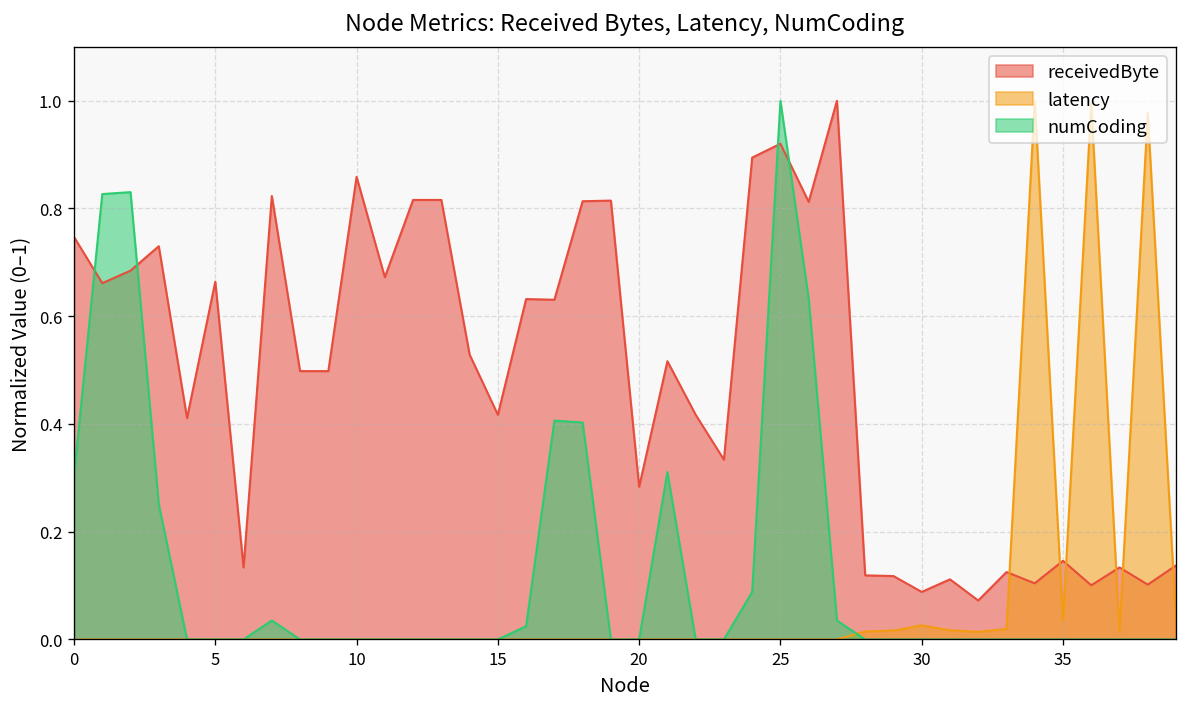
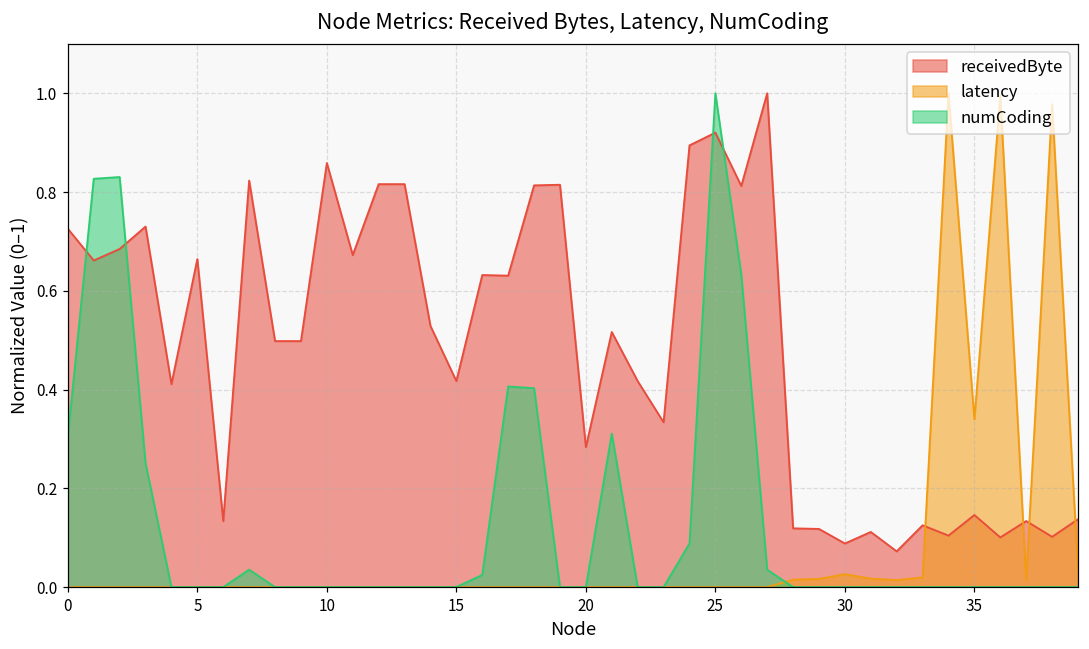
  {
    "receivedByte": {
-     "0": 0.75,
+     "0": 0.73,
      "5": 0.66,
      "10": 0.86,
      "15": 0.42,
      "20": 0.28,
      "25": 0.92,
      "30": 0.09,
      "35": 0.15
    },
    "latency": {
      "0": 0.00,
      "25": 0.00,
      "30": 0.03,
-     "35": 0.03
+     "35": 0.34
    },
    "numCoding": {
      "0": 0.30,
      "25": 1.00,
      "30": 0.00,
      "35": 0.00
    }
  }
